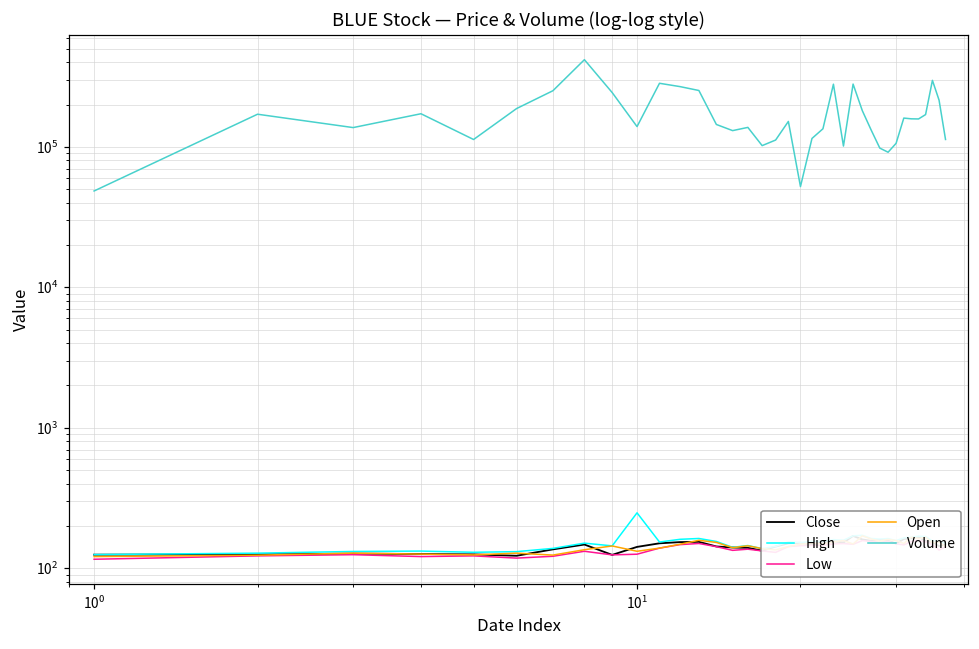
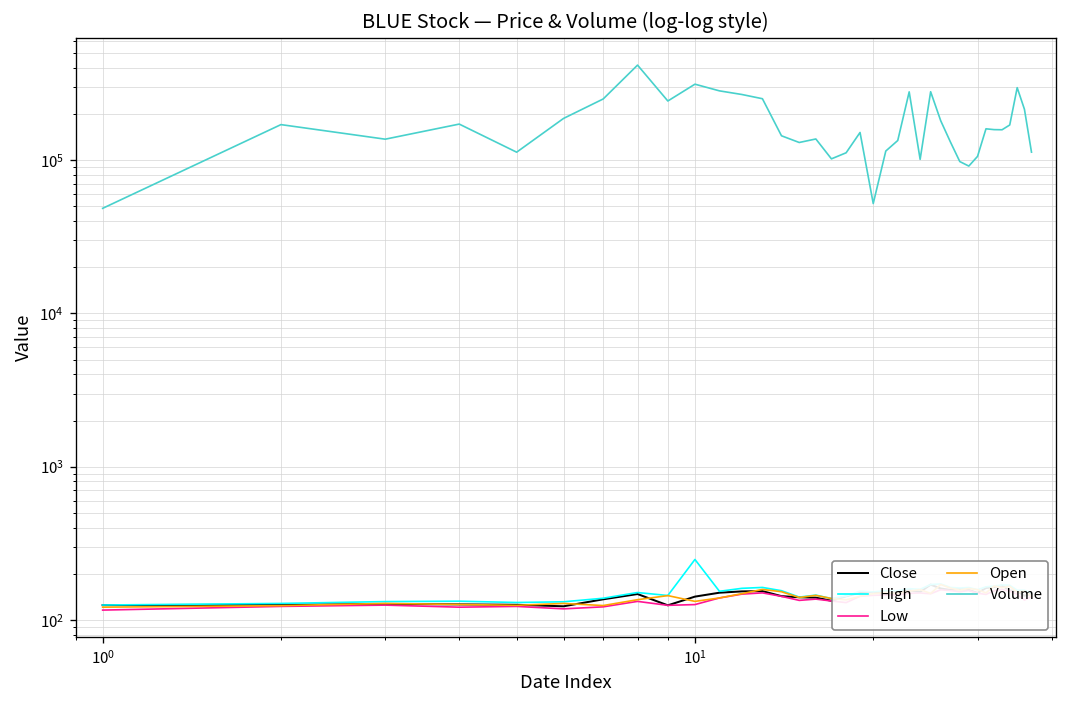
  {
    "Close": {
      "10^1": 140
    },
    "High": {
      "10^1": 250
    },
    "Low": {
      "10^1": 130
    },
    "Open": {
      "10^1": 130
    },
    "Volume": {
      "10^0": 49000,
-     "10^1": 140000
+     "10^1": 310000
    }
  }
